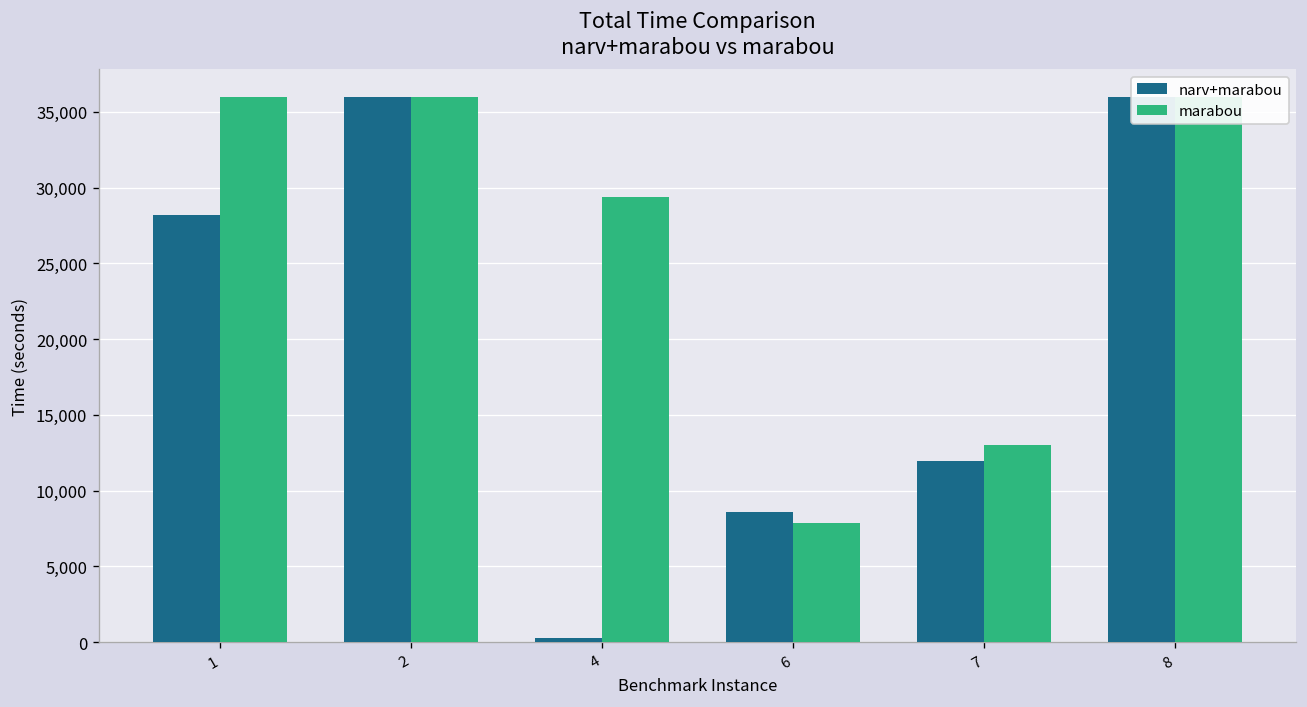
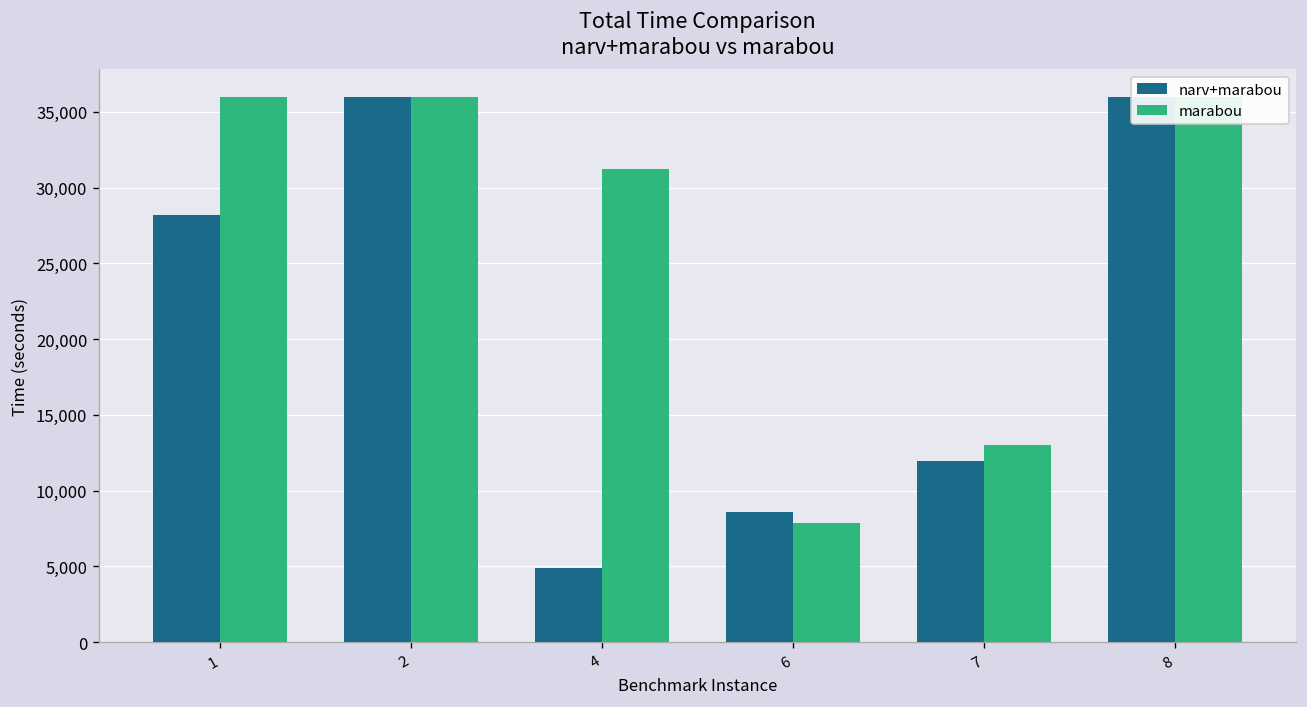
  {
    "narv+marabou": {
      "1": "28,200",
      "2": "36,000",
-     "4": "300",
+     "4": "4,900",
      "6": "8,600",
      "7": "12,000"
    },
    "marabou": {
      "1": "36,000",
      "2": "36,000",
-     "4": "29,400",
+     "4": "31,200",
      "6": "7,900",
      "7": "13,000"
    }
  }
